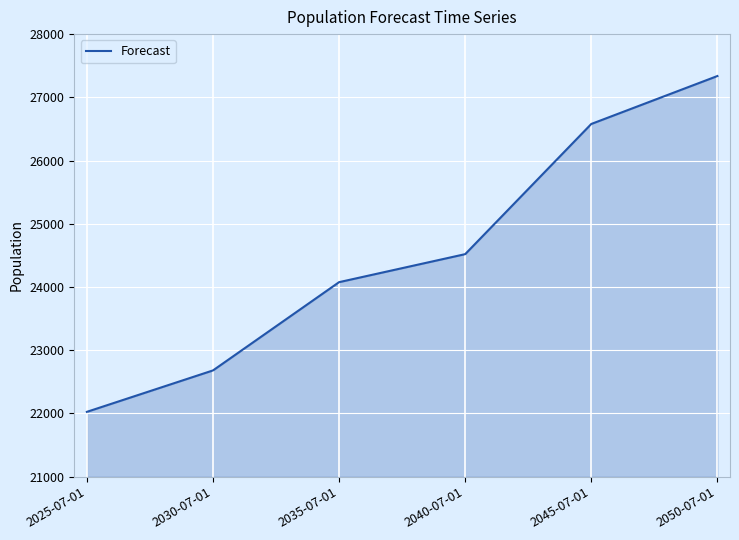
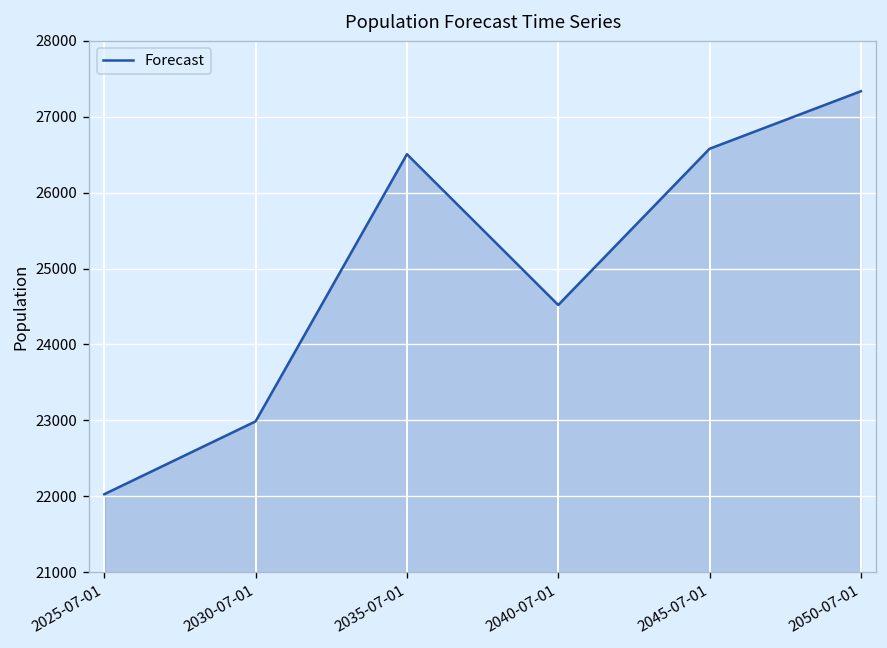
  {
    "2025-07-01": 22000,
-   "2030-07-01": 22700,
-   "2035-07-01": 24100,
+   "2030-07-01": 23000,
+   "2035-07-01": 26500,
    "2040-07-01": 24500,
    "2045-07-01": 26600,
    "2050-07-01": 27300
  }
